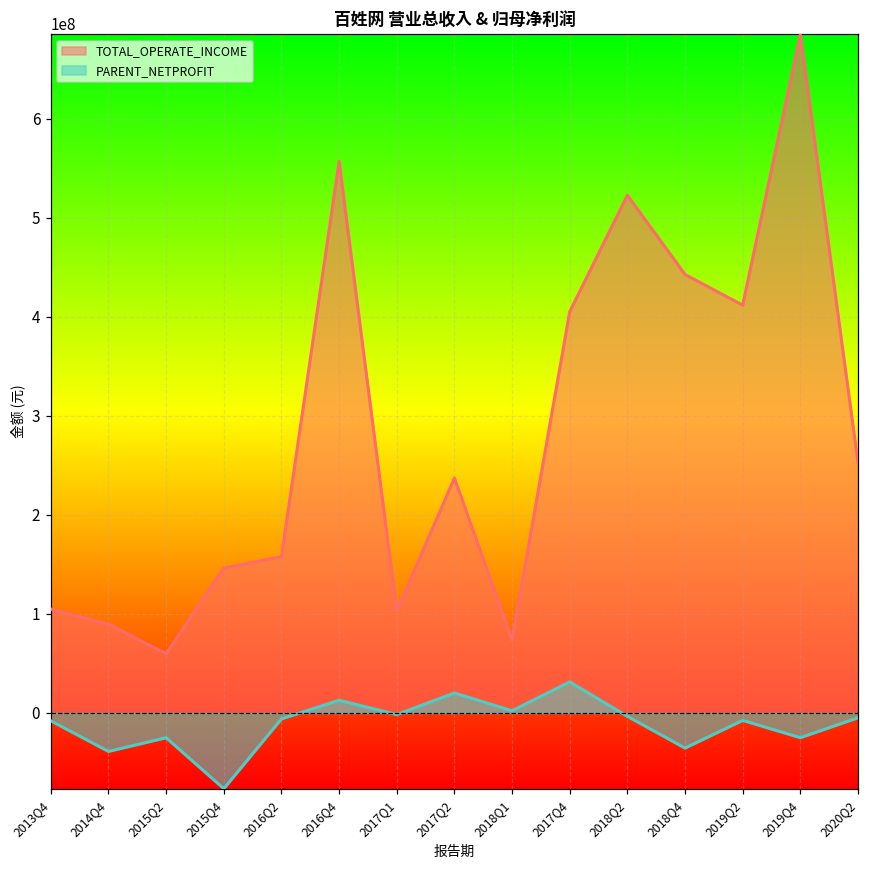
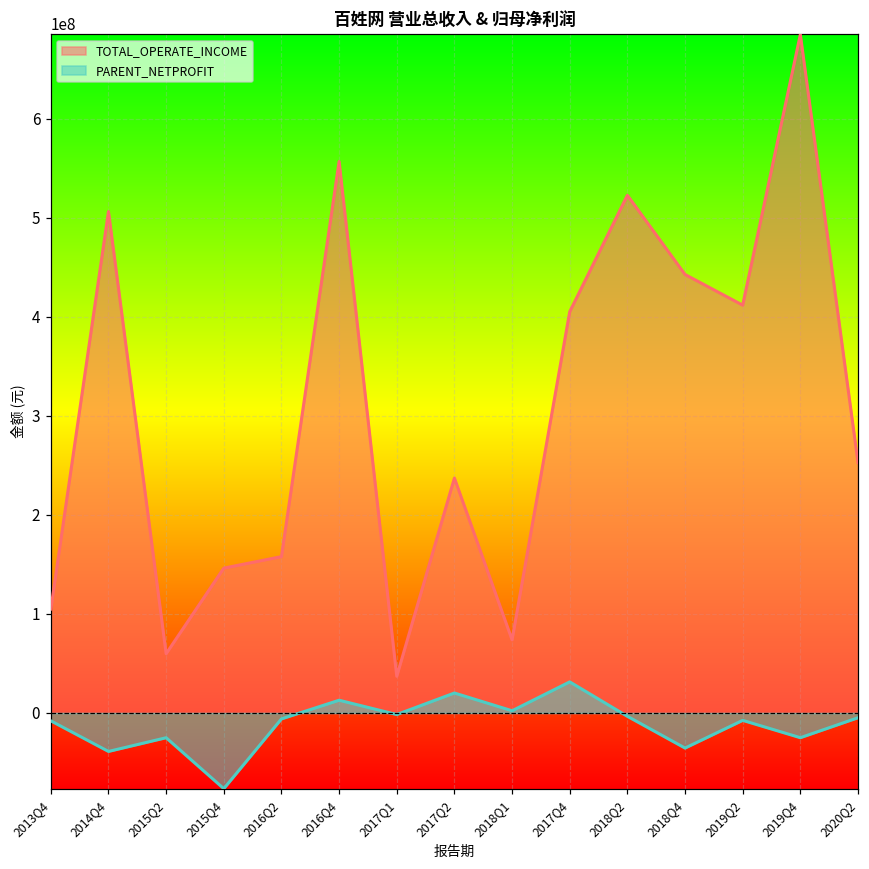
  {
    "TOTAL_OPERATE_INCOME": {
      "2013Q4": 100000000,
-     "2014Q4": 90000000,
+     "2014Q4": 510000000,
      "2015Q2": 60000000,
      "2015Q4": 150000000,
      "2016Q2": 160000000,
      "2016Q4": 560000000,
-     "2017Q1": 100000000,
+     "2017Q1": 40000000,
      "2017Q2": 240000000,
      "2018Q1": 70000000,
      "2017Q4": 410000000,
      "2018Q2": 520000000,
      "2018Q4": 440000000,
      "2019Q2": 410000000,
      "2019Q4": 690000000,
      "2020Q2": 250000000
    }
  }
